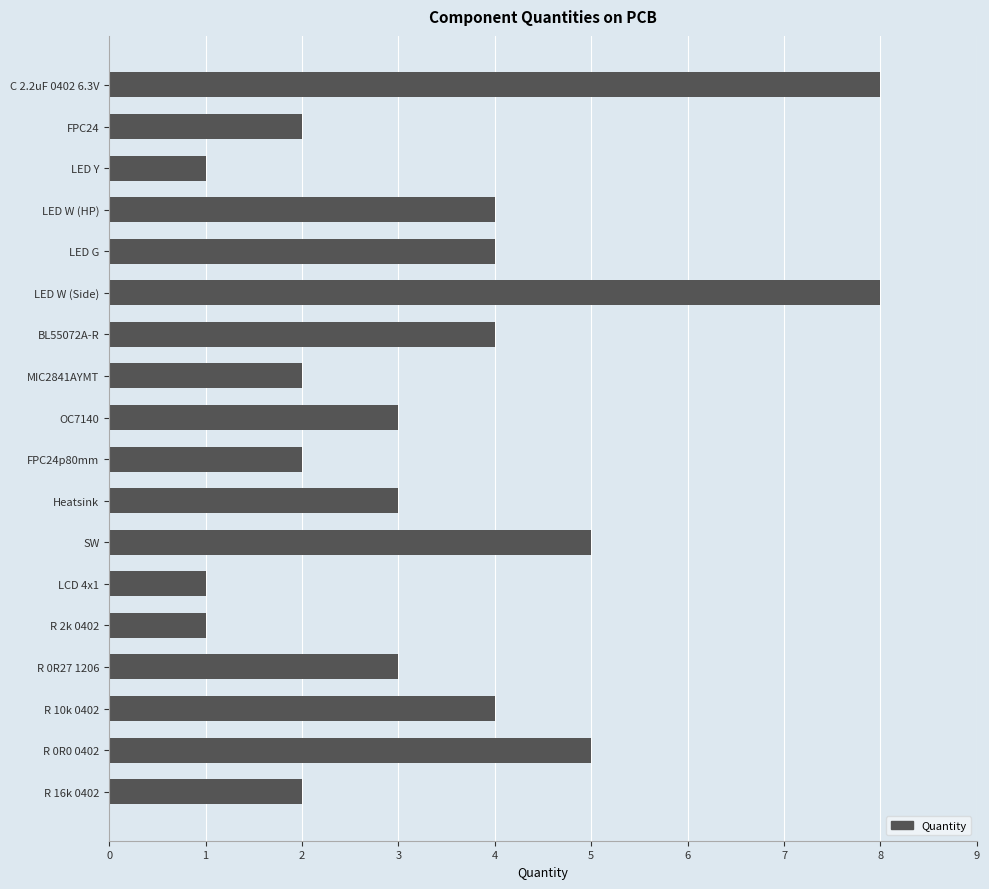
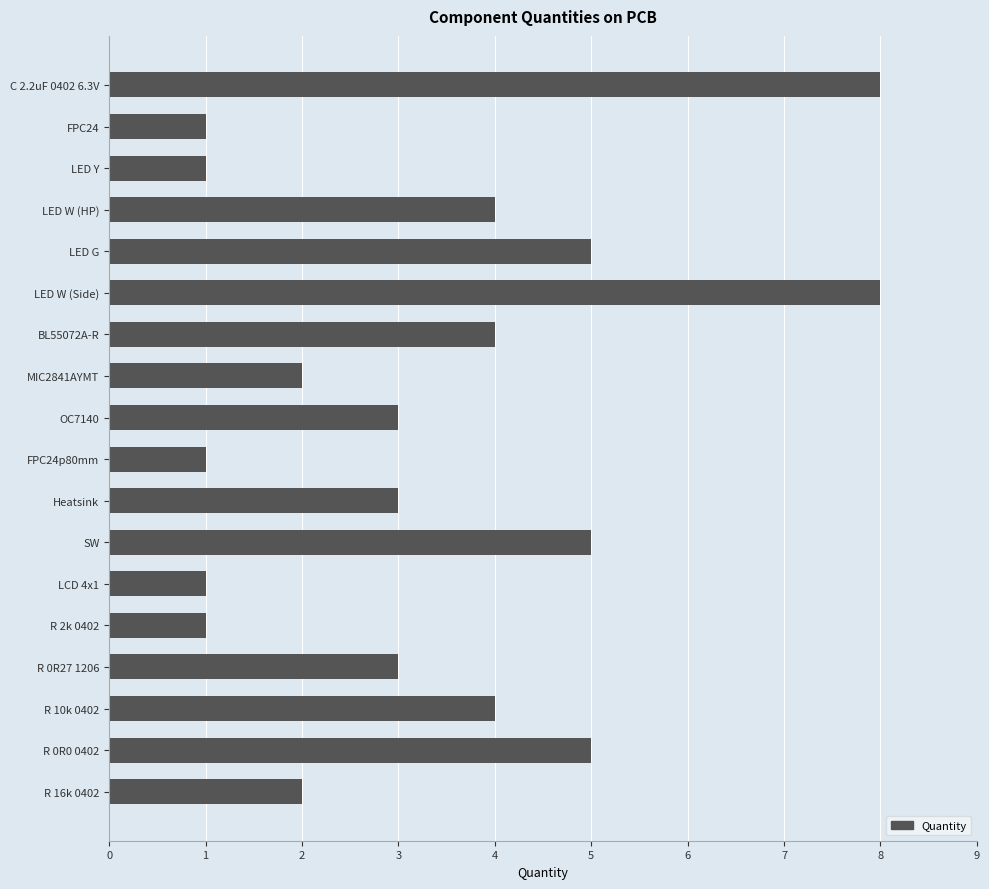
  {
    "C 2.2uF 0402 6.3V": 8,
-   "FPC24": 2,
+   "FPC24": 1,
    "LED Y": 1,
    "LED W (HP)": 4,
-   "LED G": 4,
+   "LED G": 5,
    "LED W (Side)": 8,
    "BL55072A-R": 4,
    "MIC2841AYMT": 2,
    "OC7140": 3,
-   "FPC24p80mm": 2,
+   "FPC24p80mm": 1,
    "Heatsink": 3,
    "SW": 5,
    "LCD 4x1": 1,
    "R 2k 0402": 1,
    "R 0R27 1206": 3,
    "R 10k 0402": 4,
    "R 0R0 0402": 5,
    "R 16k 0402": 2
  }
